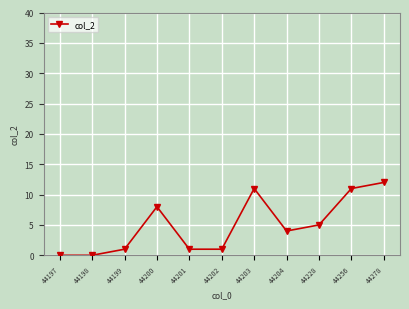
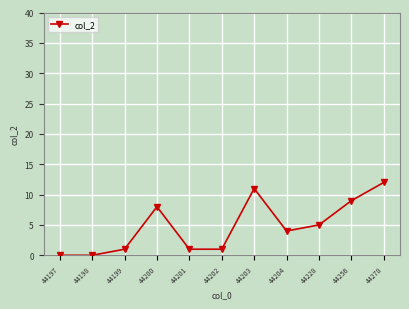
  {
    "44197": 0,
    "44198": 0,
    "44199": 1,
    "44200": 8,
    "44201": 1,
    "44202": 1,
    "44203": 11,
    "44204": 4,
    "44228": 5,
-   "44256": 11,
+   "44256": 9,
    "44278": 12
  }
